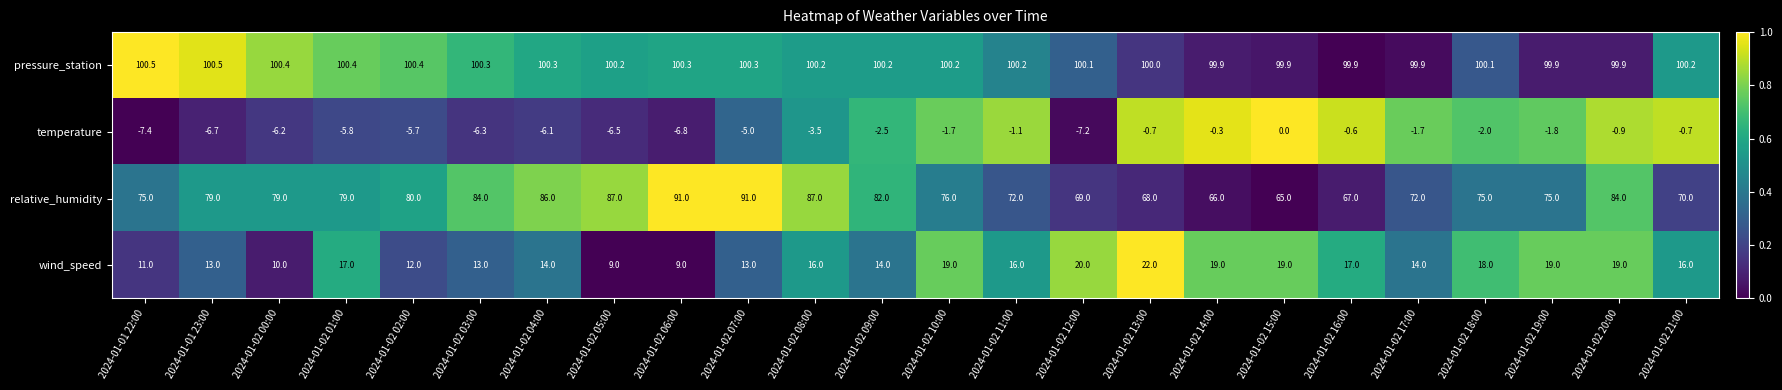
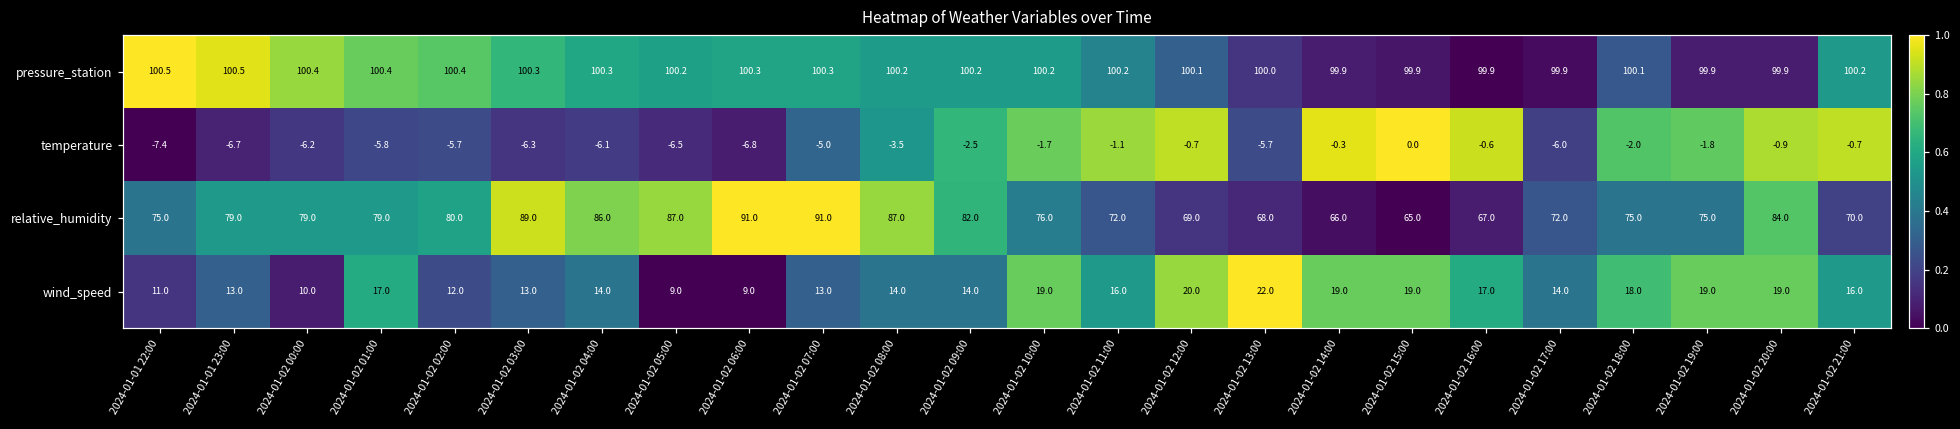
  {
    "pressure_station": {
      "2024-01-01 22:00": 100.5,
      "2024-01-01 23:00": 100.5,
      "2024-01-02 00:00": 100.4,
      "2024-01-02 01:00": 100.4,
      "2024-01-02 02:00": 100.4,
      "2024-01-02 03:00": 100.3,
      "2024-01-02 04:00": 100.3,
      "2024-01-02 05:00": 100.2,
      "2024-01-02 06:00": 100.3,
      "2024-01-02 07:00": 100.3,
      "2024-01-02 08:00": 100.2,
      "2024-01-02 09:00": 100.2,
      "2024-01-02 10:00": 100.2,
      "2024-01-02 11:00": 100.2,
      "2024-01-02 12:00": 100.1,
      "2024-01-02 13:00": 100.0,
      "2024-01-02 14:00": 99.9,
      "2024-01-02 15:00": 99.9,
      "2024-01-02 16:00": 99.9,
      "2024-01-02 17:00": 99.9,
      "2024-01-02 18:00": 100.1,
      "2024-01-02 19:00": 99.9,
      "2024-01-02 20:00": 99.9,
      "2024-01-02 21:00": 100.2
    },
    "temperature": {
      "2024-01-01 22:00": -7.4,
      "2024-01-01 23:00": -6.7,
      "2024-01-02 00:00": -6.2,
      "2024-01-02 01:00": -5.8,
      "2024-01-02 02:00": -5.7,
      "2024-01-02 03:00": -6.3,
      "2024-01-02 04:00": -6.1,
      "2024-01-02 05:00": -6.5,
      "2024-01-02 06:00": -6.8,
      "2024-01-02 07:00": -5.0,
      "2024-01-02 08:00": -3.5,
      "2024-01-02 09:00": -2.5,
      "2024-01-02 10:00": -1.7,
      "2024-01-02 11:00": -1.1,
-     "2024-01-02 12:00": -7.2,
-     "2024-01-02 13:00": -0.7,
+     "2024-01-02 12:00": -0.7,
+     "2024-01-02 13:00": -5.7,
      "2024-01-02 14:00": -0.3,
      "2024-01-02 15:00": 0.0,
      "2024-01-02 16:00": -0.6,
-     "2024-01-02 17:00": -1.7,
+     "2024-01-02 17:00": -6.0,
      "2024-01-02 18:00": -2.0,
      "2024-01-02 19:00": -1.8,
      "2024-01-02 20:00": -0.9,
      "2024-01-02 21:00": -0.7
    },
    "relative_humidity": {
      "2024-01-01 22:00": 75.0,
      "2024-01-01 23:00": 79.0,
      "2024-01-02 00:00": 79.0,
      "2024-01-02 01:00": 79.0,
      "2024-01-02 02:00": 80.0,
-     "2024-01-02 03:00": 84.0,
+     "2024-01-02 03:00": 89.0,
      "2024-01-02 04:00": 86.0,
      "2024-01-02 05:00": 87.0,
      "2024-01-02 06:00": 91.0,
      "2024-01-02 07:00": 91.0,
      "2024-01-02 08:00": 87.0,
      "2024-01-02 09:00": 82.0,
      "2024-01-02 10:00": 76.0,
      "2024-01-02 11:00": 72.0,
      "2024-01-02 12:00": 69.0,
      "2024-01-02 13:00": 68.0,
      "2024-01-02 14:00": 66.0,
      "2024-01-02 15:00": 65.0,
      "2024-01-02 16:00": 67.0,
      "2024-01-02 17:00": 72.0,
      "2024-01-02 18:00": 75.0,
      "2024-01-02 19:00": 75.0,
      "2024-01-02 20:00": 84.0,
      "2024-01-02 21:00": 70.0
    },
    "wind_speed": {
      "2024-01-01 22:00": 11.0,
      "2024-01-01 23:00": 13.0,
      "2024-01-02 00:00": 10.0,
      "2024-01-02 01:00": 17.0,
      "2024-01-02 02:00": 12.0,
      "2024-01-02 03:00": 13.0,
      "2024-01-02 04:00": 14.0,
      "2024-01-02 05:00": 9.0,
      "2024-01-02 06:00": 9.0,
      "2024-01-02 07:00": 13.0,
-     "2024-01-02 08:00": 16.0,
+     "2024-01-02 08:00": 14.0,
      "2024-01-02 09:00": 14.0,
      "2024-01-02 10:00": 19.0,
      "2024-01-02 11:00": 16.0,
      "2024-01-02 12:00": 20.0,
      "2024-01-02 13:00": 22.0,
      "2024-01-02 14:00": 19.0,
      "2024-01-02 15:00": 19.0,
      "2024-01-02 16:00": 17.0,
      "2024-01-02 17:00": 14.0,
      "2024-01-02 18:00": 18.0,
      "2024-01-02 19:00": 19.0,
      "2024-01-02 20:00": 19.0,
      "2024-01-02 21:00": 16.0
    }
  }
